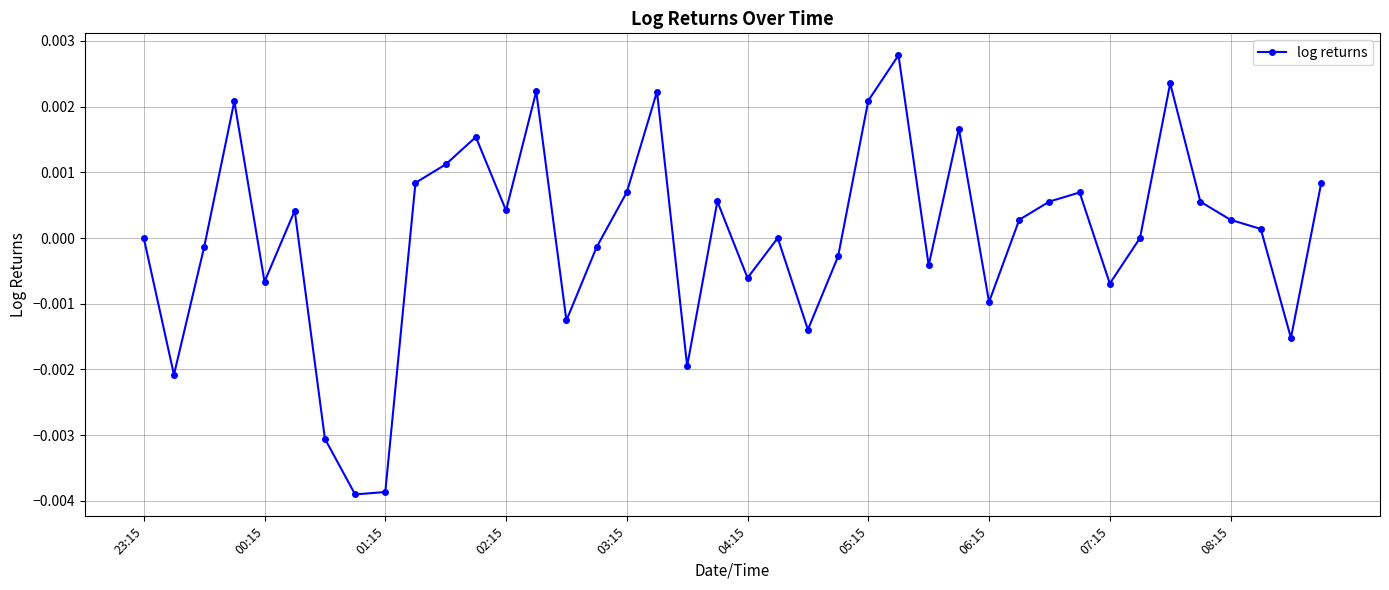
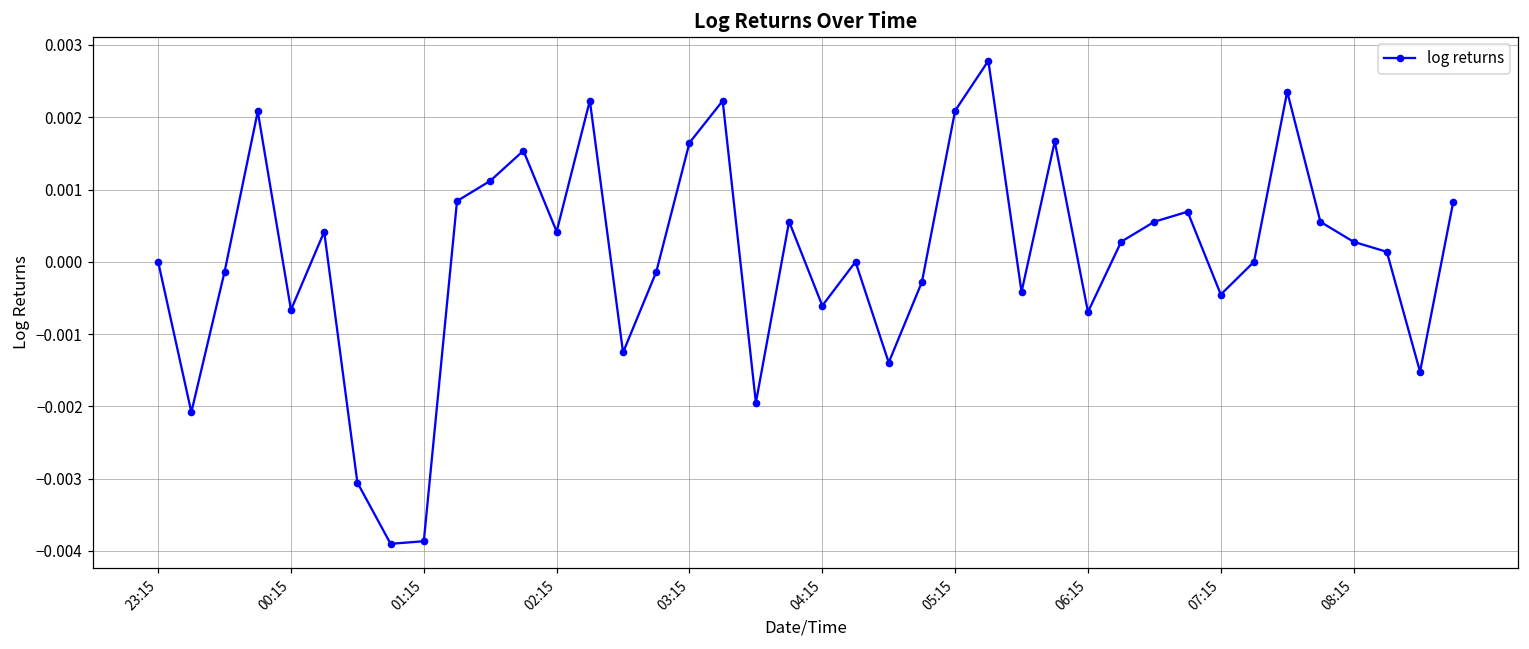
  {
    "23:15": 0.0000,
    "00:15": -0.0007,
    "01:15": -0.0039,
    "02:15": 0.0004,
-   "03:15": 0.0007,
+   "03:15": 0.0016,
    "04:15": -0.0006,
    "05:15": 0.0021,
-   "06:15": -0.0010,
-   "07:15": -0.0007,
+   "06:15": -0.0007,
+   "07:15": -0.0005,
    "08:15": 0.0003
  }
